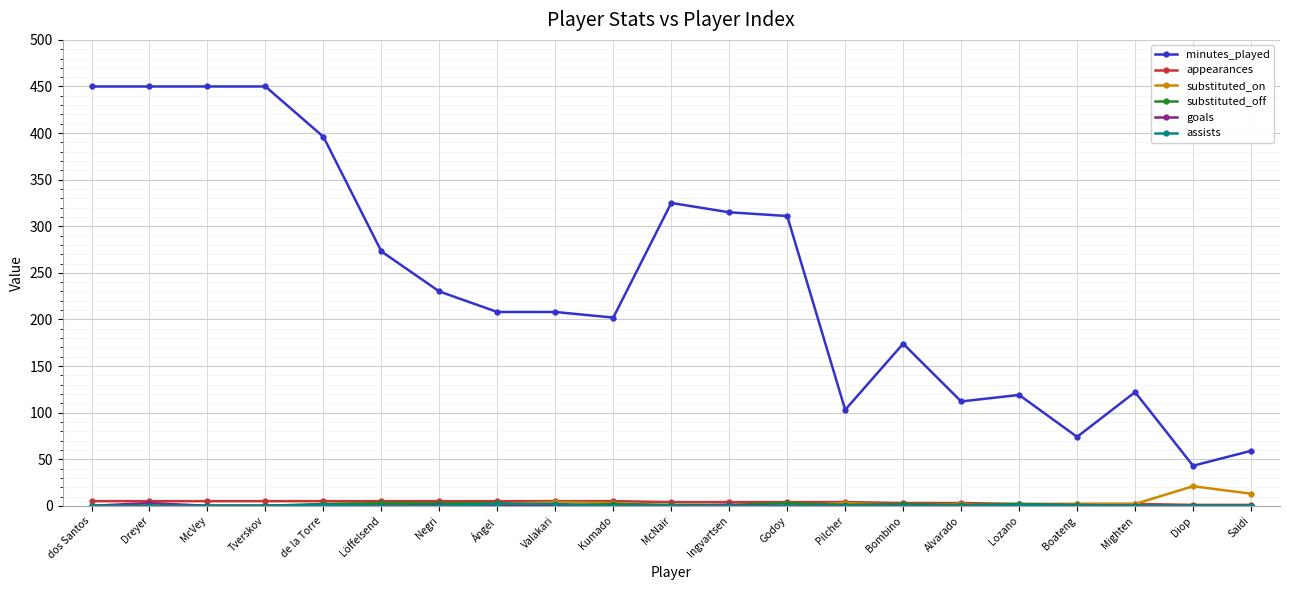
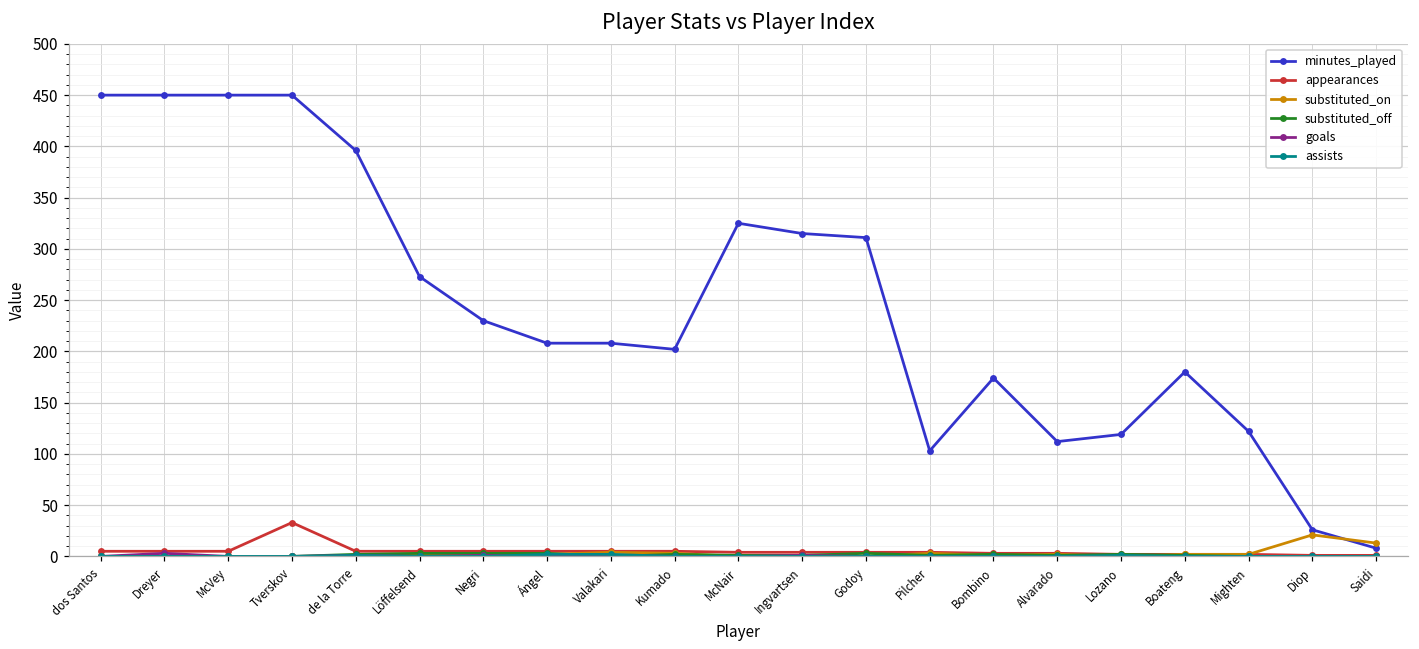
  {
    "minutes_played": {
      "dos Santos": 450,
      "Dreyer": 450,
      "McVey": 450,
      "Tverskov": 450,
      "de la Torre": 400,
      "Löffelsend": 270,
      "Negri": 230,
      "Ángel": 210,
      "Valakari": 210,
      "Kumado": 200,
      "McNair": 330,
      "Ingvartsen": 320,
      "Godoy": 310,
      "Pilcher": 100,
      "Bombino": 170,
      "Alvarado": 110,
      "Lozano": 120,
-     "Boateng": 70,
+     "Boateng": 180,
      "Mighten": 120,
-     "Diop": 40,
-     "Saidi": 60
+     "Diop": 30,
+     "Saidi": 10
    },
    "appearances": {
      "dos Santos": 10,
      "McVey": 10,
-     "Tverskov": 10,
+     "Tverskov": 30,
      "de la Torre": 10,
      "McNair": 0,
      "Ingvartsen": 0
    },
    "substituted_on": {
      "Diop": 20,
      "Saidi": 10
    }
  }
